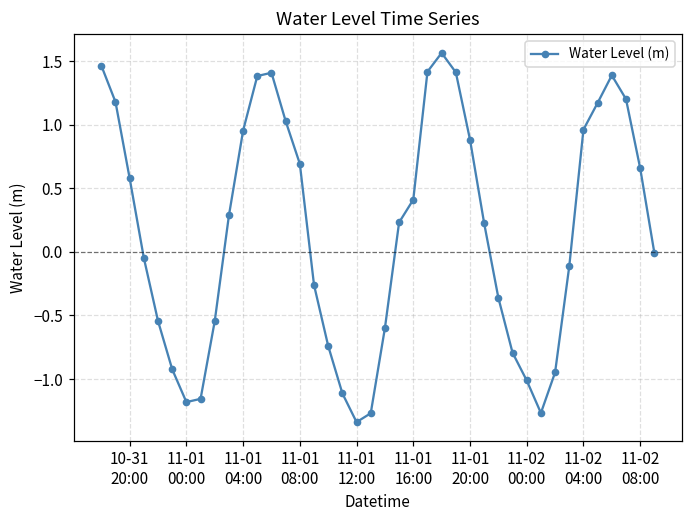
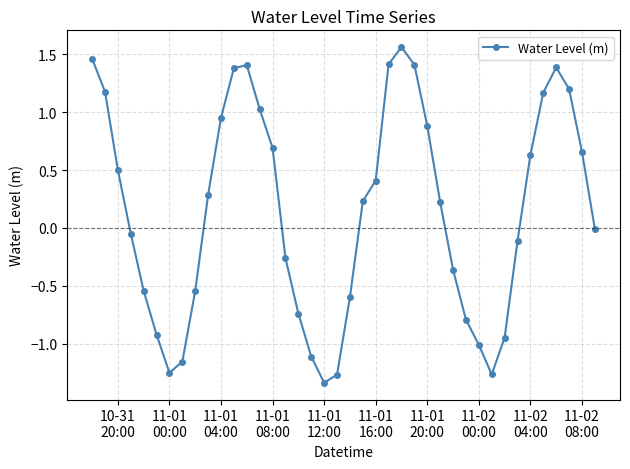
  {
-   "10-31 20:00": 0.58,
-   "11-01 00:00": -1.18,
+   "10-31 20:00": 0.50,
+   "11-01 00:00": -1.25,
    "11-01 04:00": 0.95,
    "11-01 08:00": 0.69,
    "11-01 12:00": -1.34,
    "11-01 16:00": 0.41,
    "11-01 20:00": 0.88,
    "11-02 00:00": -1.01,
-   "11-02 04:00": 0.96,
+   "11-02 04:00": 0.63,
    "11-02 08:00": 0.66
  }
